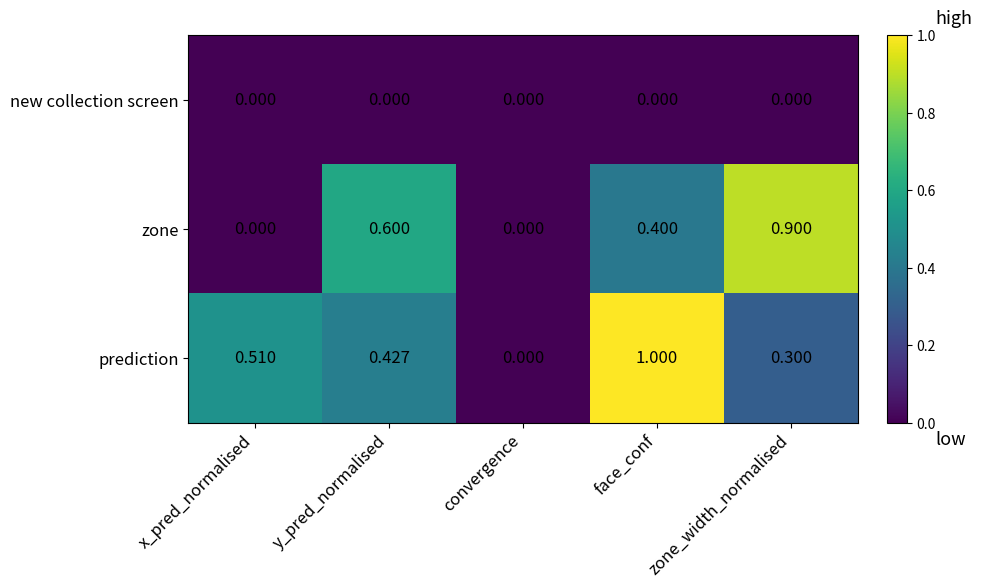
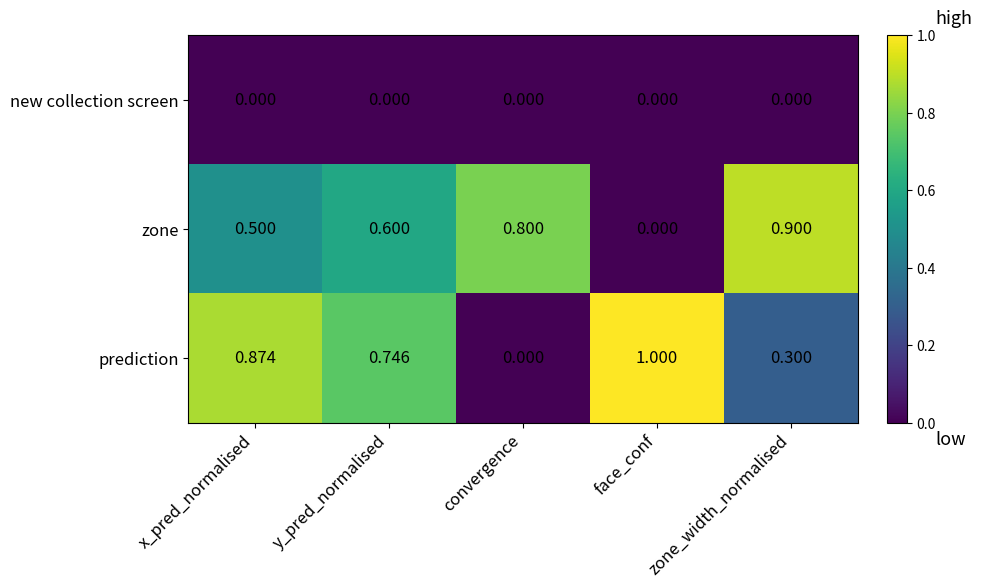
  {
    "new collection screen": {
      "x_pred_normalised": 0.000,
      "y_pred_normalised": 0.000,
      "convergence": 0.000,
      "face_conf": 0.000,
      "zone_width_normalised": 0.000
    },
    "zone": {
-     "x_pred_normalised": 0.000,
+     "x_pred_normalised": 0.500,
      "y_pred_normalised": 0.600,
-     "convergence": 0.000,
-     "face_conf": 0.400,
+     "convergence": 0.800,
+     "face_conf": 0.000,
      "zone_width_normalised": 0.900
    },
    "prediction": {
-     "x_pred_normalised": 0.510,
-     "y_pred_normalised": 0.427,
+     "x_pred_normalised": 0.874,
+     "y_pred_normalised": 0.746,
      "convergence": 0.000,
      "face_conf": 1.000,
      "zone_width_normalised": 0.300
    }
  }
